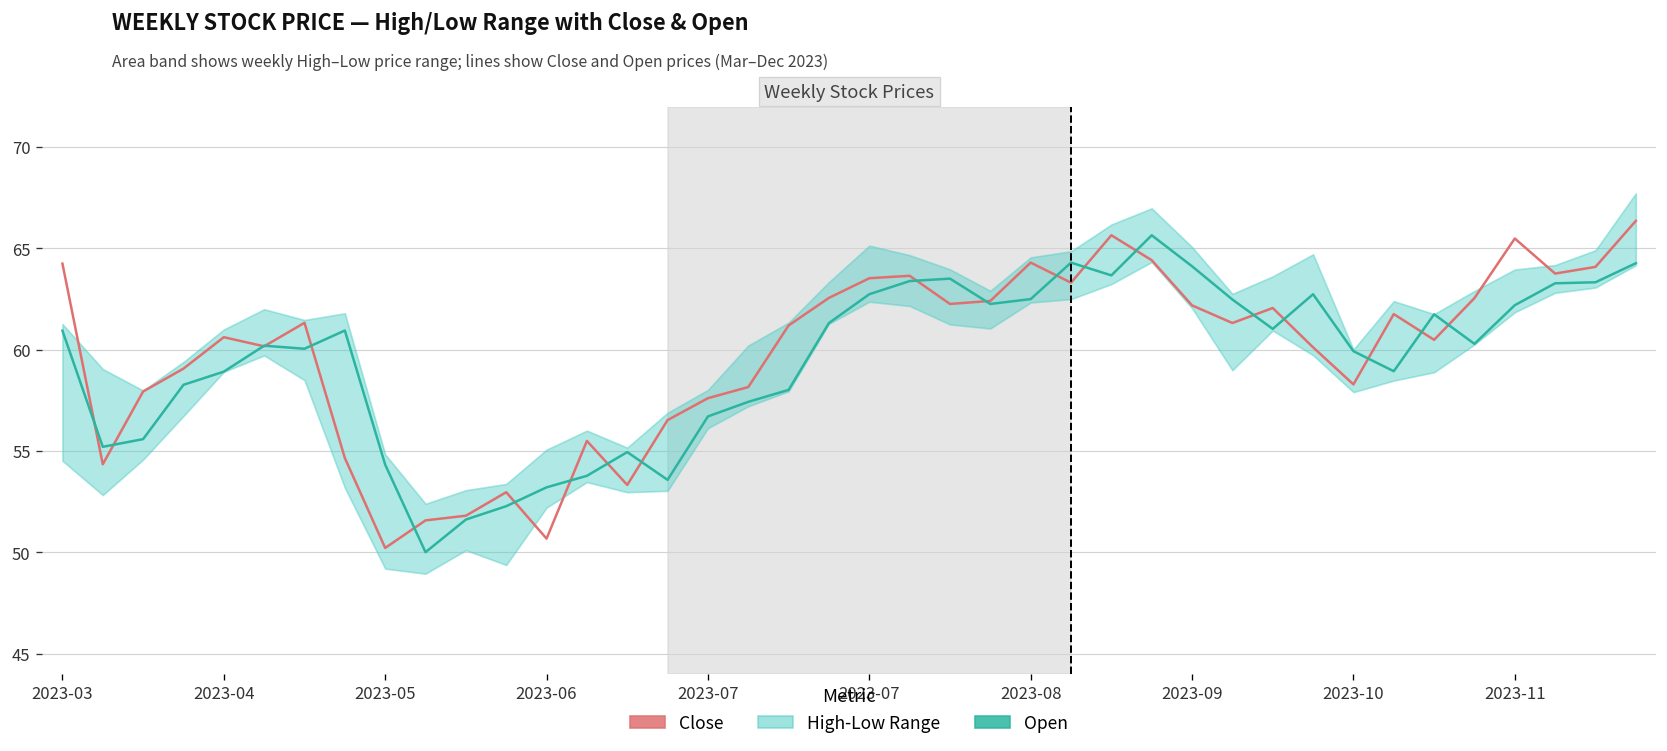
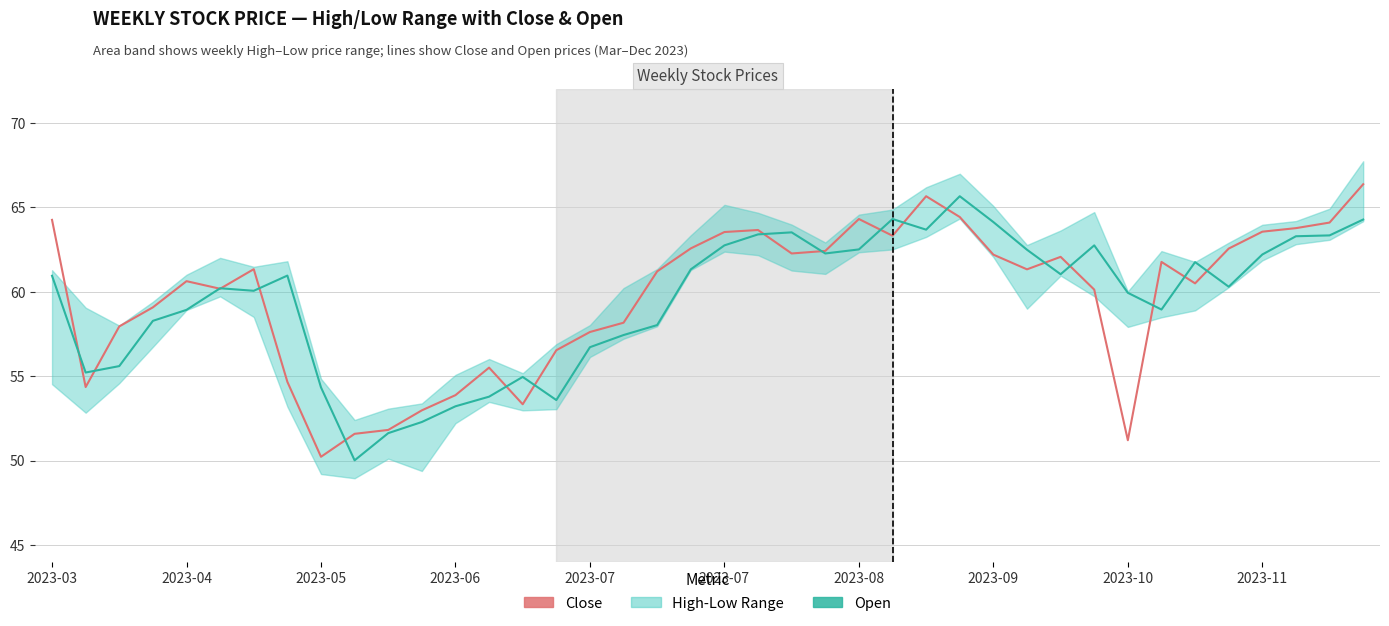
  {
    "Close": {
      "2023-03": 64.3,
      "2023-04": 60.6,
      "2023-05": 50.2,
-     "2023-06": 50.7,
+     "2023-06": 53.9,
      "2023-08": 64.3,
      "2023-09": 62.2,
-     "2023-10": 58.3,
-     "2023-11": 65.5
+     "2023-10": 51.2,
+     "2023-11": 63.6
    }
  }
